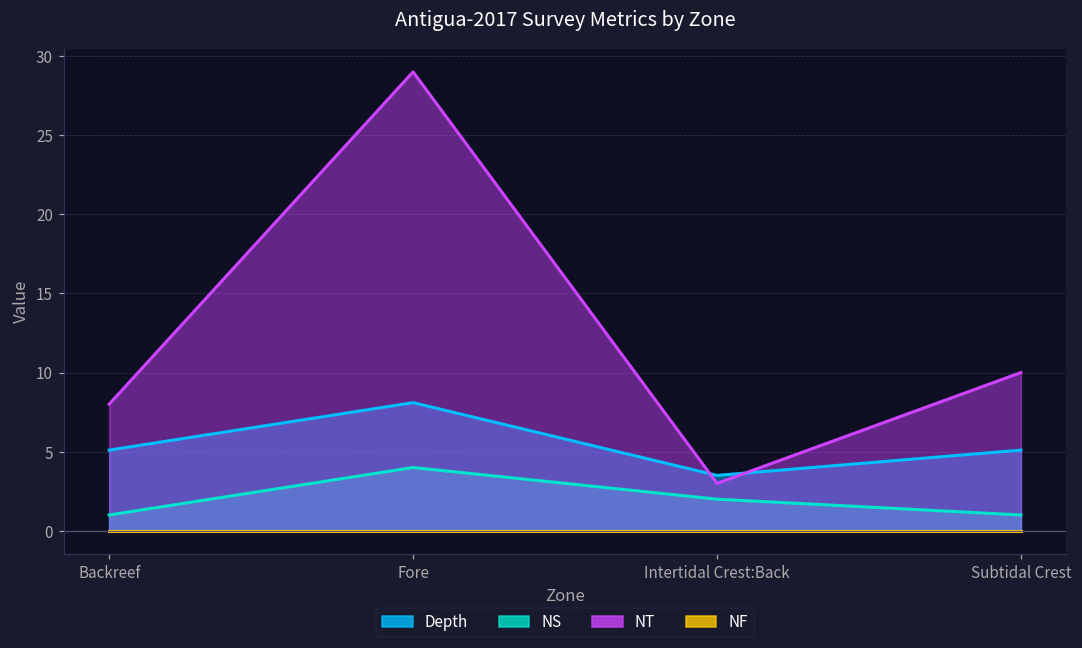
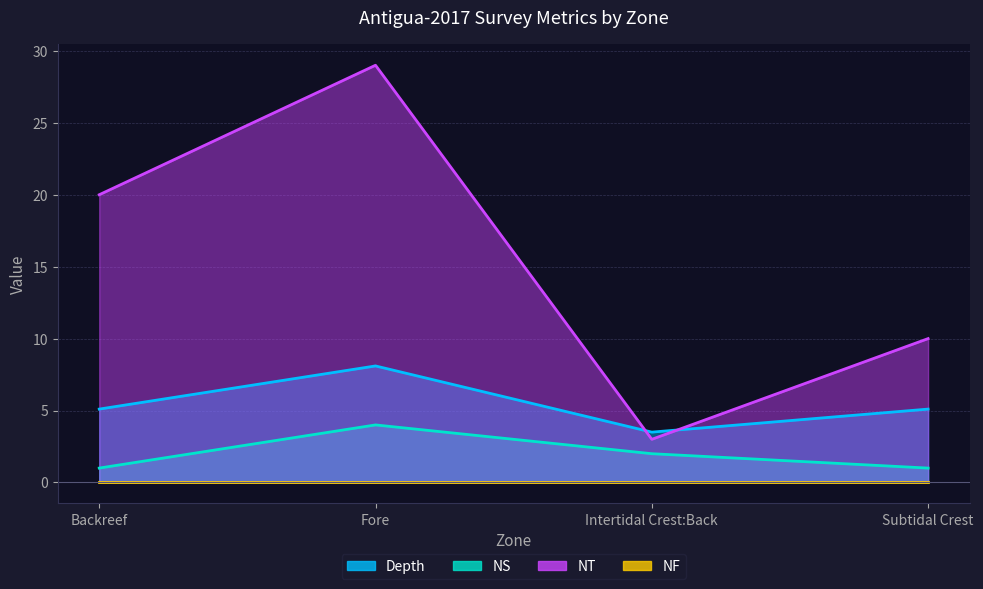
  {
    "NT": {
-     "Backreef": 8,
+     "Backreef": 20,
      "Fore": 29,
      "Intertidal Crest:Back": 3,
      "Subtidal Crest": 10
    },
    "NF": {
      "Backreef": 0,
      "Fore": 0,
      "Intertidal Crest:Back": 0,
      "Subtidal Crest": 0
    }
  }
